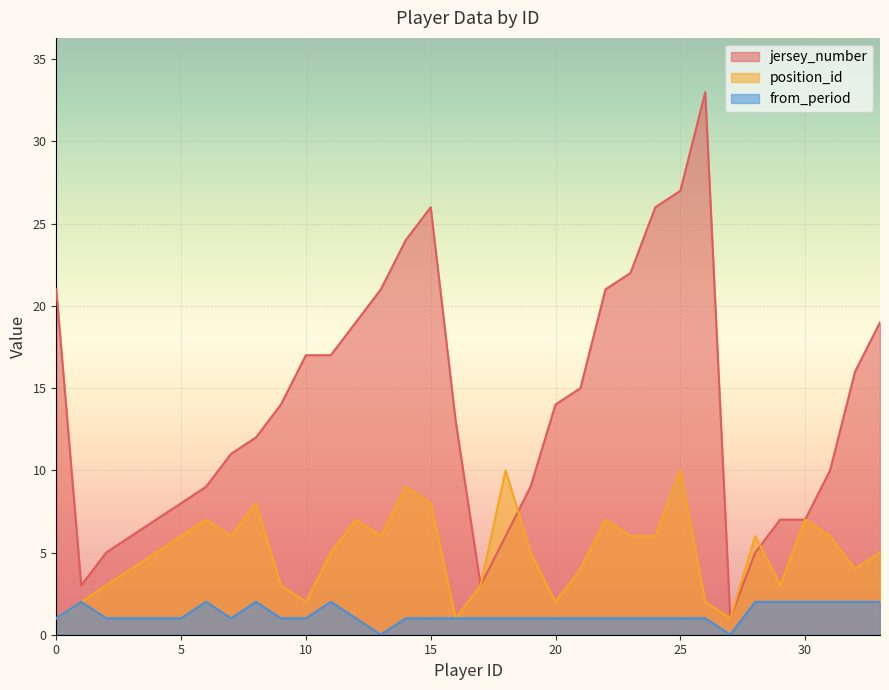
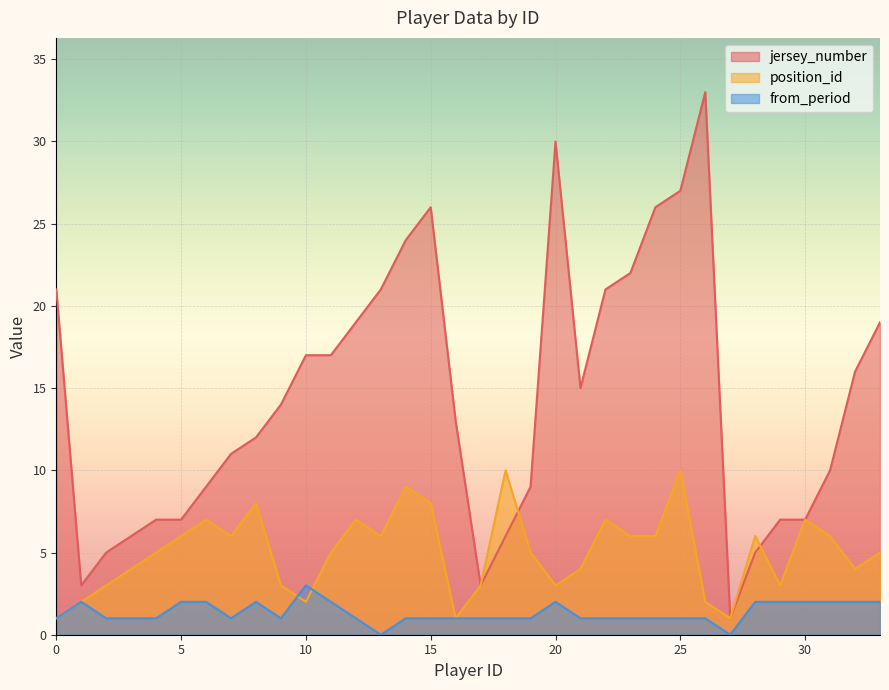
  {
    "jersey_number": {
      "0": 21,
-     "5": 8,
+     "5": 7,
      "10": 17,
      "15": 26,
-     "20": 14,
+     "20": 30,
      "25": 27
    },
    "position_id": {
      "5": 6,
      "10": 2,
      "15": 8,
-     "20": 2,
+     "20": 3,
      "25": 10
    },
    "from_period": {
-     "5": 1,
-     "10": 1,
+     "5": 2,
+     "10": 3,
      "15": 1,
-     "20": 1,
+     "20": 2,
      "25": 1,
      "30": 2
    }
  }
